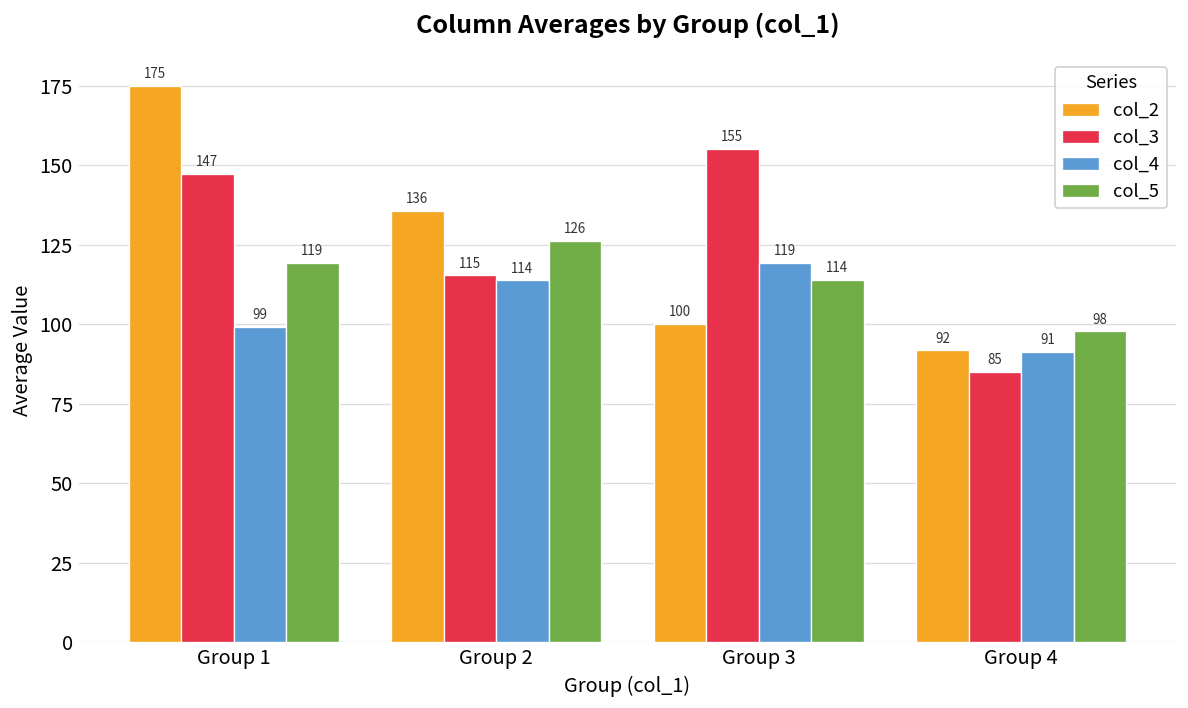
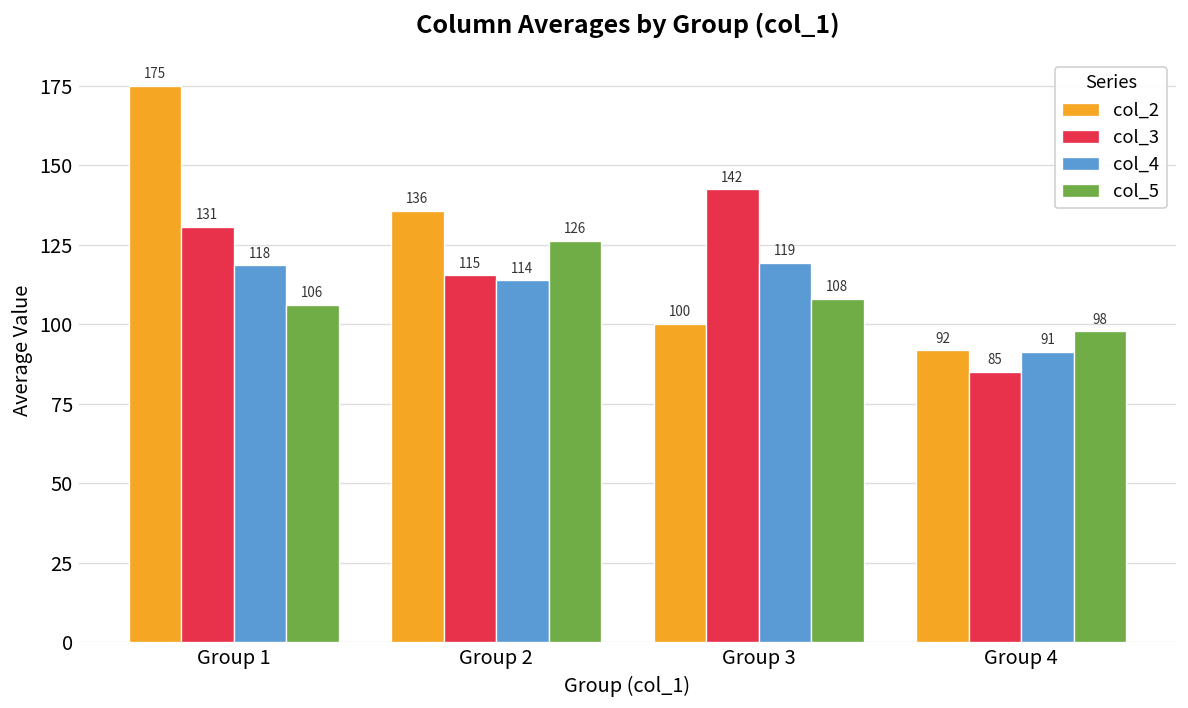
  {
    "col_2": {
      "Group 1": 175,
      "Group 2": 136,
      "Group 3": 100,
      "Group 4": 92
    },
    "col_3": {
-     "Group 1": 147,
+     "Group 1": 131,
      "Group 2": 115,
-     "Group 3": 155,
+     "Group 3": 142,
      "Group 4": 85
    },
    "col_4": {
-     "Group 1": 99,
+     "Group 1": 118,
      "Group 2": 114,
      "Group 3": 119,
      "Group 4": 91
    },
    "col_5": {
-     "Group 1": 119,
+     "Group 1": 106,
      "Group 2": 126,
-     "Group 3": 114,
+     "Group 3": 108,
      "Group 4": 98
    }
  }
